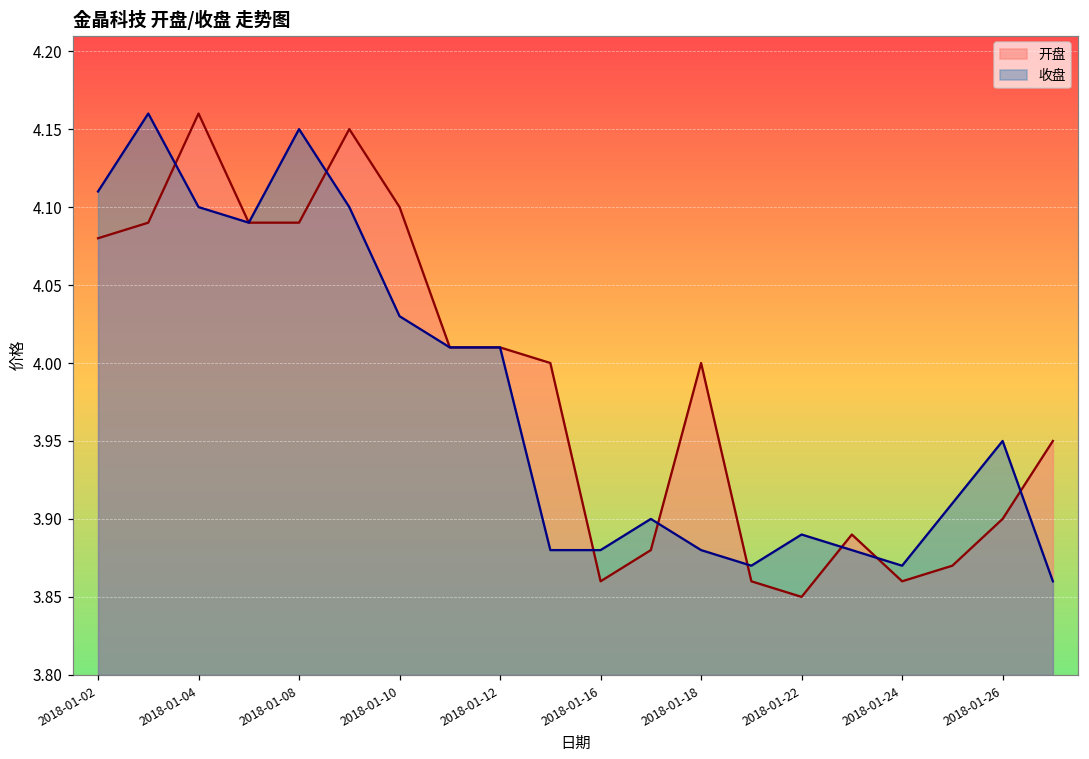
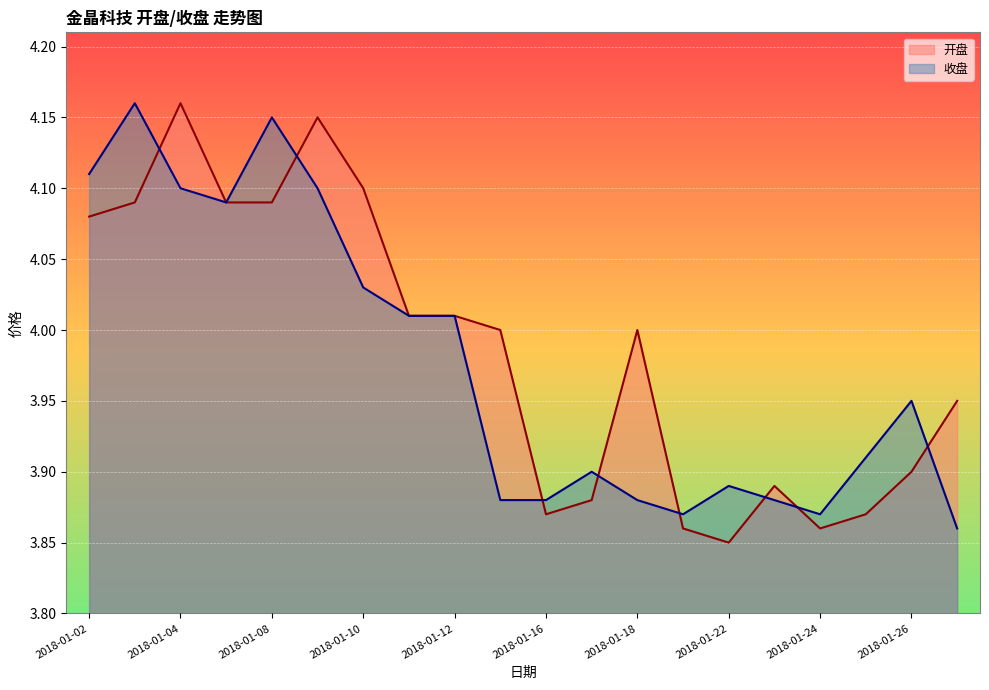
  {
    "开盘": {
      "2018-01-02": 4.08,
      "2018-01-04": 4.16,
      "2018-01-08": 4.09,
      "2018-01-10": 4.10,
-     "2018-01-16": 3.86,
+     "2018-01-16": 3.87,
      "2018-01-18": 4.00,
      "2018-01-22": 3.85,
      "2018-01-24": 3.86,
      "2018-01-26": 3.90
    },
    "收盘": {
      "2018-01-02": 4.11,
      "2018-01-04": 4.10,
      "2018-01-08": 4.15,
      "2018-01-10": 4.03,
      "2018-01-16": 3.88,
      "2018-01-18": 3.88,
      "2018-01-22": 3.89,
      "2018-01-24": 3.87,
      "2018-01-26": 3.95
    }
  }
